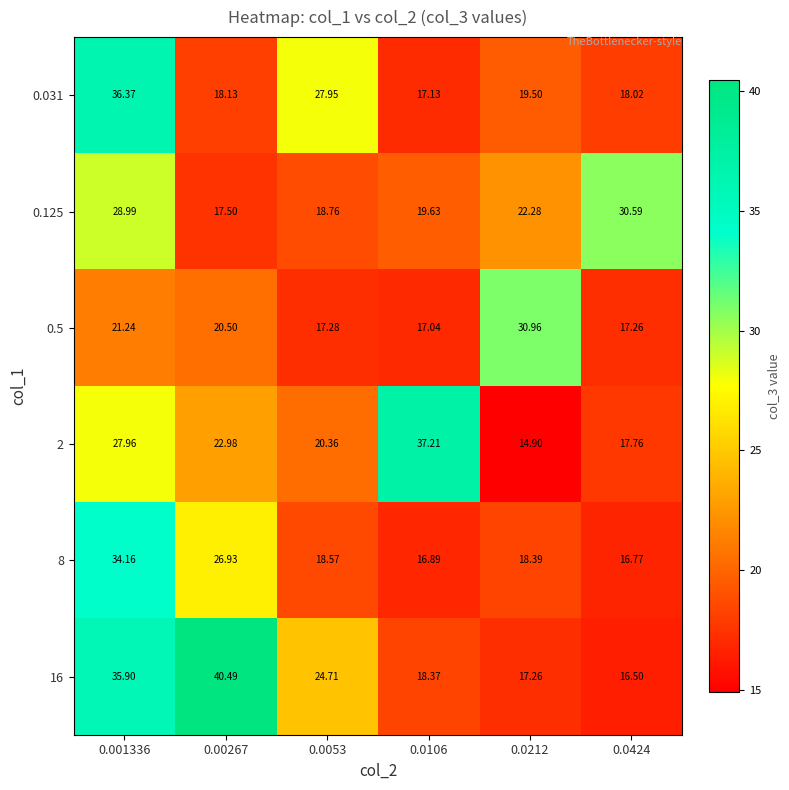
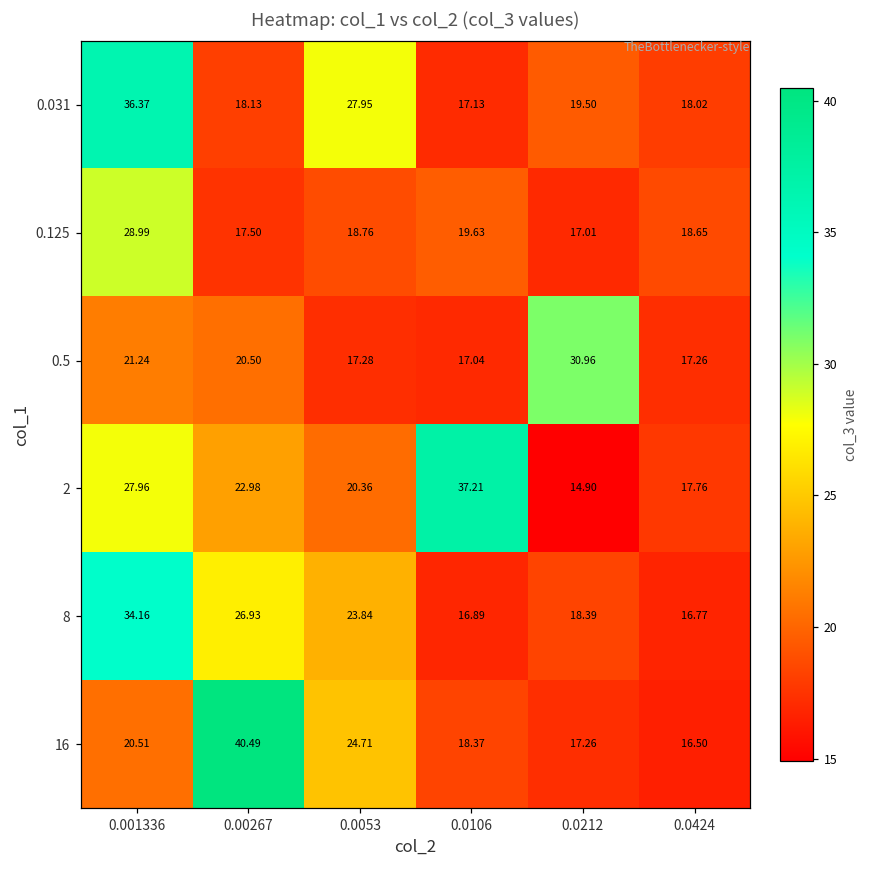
  {
    "0.031": {
      "0.001336": 36.37,
      "0.00267": 18.13,
      "0.0053": 27.95,
      "0.0106": 17.13,
      "0.0212": 19.50
    },
    "0.125": {
      "0.001336": 28.99,
      "0.00267": 17.50,
      "0.0053": 18.76,
      "0.0106": 19.63,
-     "0.0212": 22.28,
-     "0.0424": 30.59
+     "0.0212": 17.01,
+     "0.0424": 18.65
    },
    "0.5": {
      "0.001336": 21.24,
      "0.00267": 20.50,
      "0.0053": 17.28,
      "0.0106": 17.04,
      "0.0212": 30.96,
      "0.0424": 17.26
    },
    "2": {
      "0.001336": 27.96,
      "0.00267": 22.98,
      "0.0053": 20.36,
      "0.0106": 37.21,
      "0.0212": 14.90,
      "0.0424": 17.76
    },
    "8": {
      "0.001336": 34.16,
      "0.00267": 26.93,
-     "0.0053": 18.57,
+     "0.0053": 23.84,
      "0.0106": 16.89,
      "0.0212": 18.39,
      "0.0424": 16.77
    },
    "16": {
-     "0.001336": 35.90,
+     "0.001336": 20.51,
      "0.00267": 40.49,
      "0.0053": 24.71,
      "0.0106": 18.37,
      "0.0212": 17.26,
      "0.0424": 16.50
    }
  }
